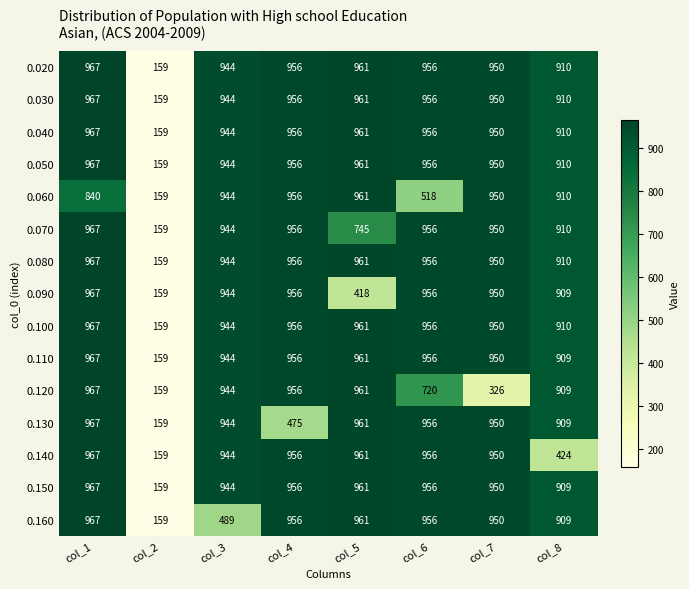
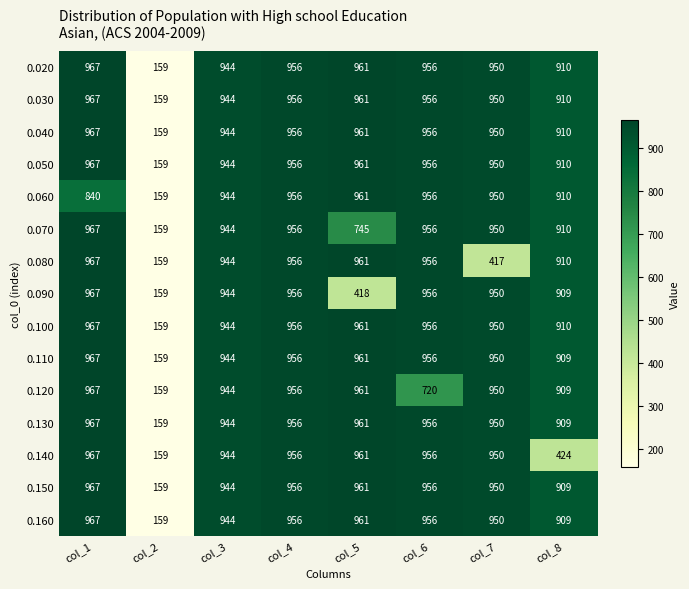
  {
    "0.020": {
      "col_1": 967,
      "col_2": 159,
      "col_3": 944,
      "col_4": 956,
      "col_5": 961,
      "col_6": 956,
      "col_7": 950,
      "col_8": 910
    },
    "0.030": {
      "col_1": 967,
      "col_2": 159,
      "col_3": 944,
      "col_4": 956,
      "col_5": 961,
      "col_6": 956,
      "col_7": 950,
      "col_8": 910
    },
    "0.040": {
      "col_1": 967,
      "col_2": 159,
      "col_3": 944,
      "col_4": 956,
      "col_5": 961,
      "col_6": 956,
      "col_7": 950,
      "col_8": 910
    },
    "0.050": {
      "col_1": 967,
      "col_2": 159,
      "col_3": 944,
      "col_4": 956,
      "col_5": 961,
      "col_6": 956,
      "col_7": 950,
      "col_8": 910
    },
    "0.060": {
      "col_1": 840,
      "col_2": 159,
      "col_3": 944,
      "col_4": 956,
      "col_5": 961,
-     "col_6": 518,
+     "col_6": 956,
      "col_7": 950,
      "col_8": 910
    },
    "0.070": {
      "col_1": 967,
      "col_2": 159,
      "col_3": 944,
      "col_4": 956,
      "col_5": 745,
      "col_6": 956,
      "col_7": 950,
      "col_8": 910
    },
    "0.080": {
      "col_1": 967,
      "col_2": 159,
      "col_3": 944,
      "col_4": 956,
      "col_5": 961,
      "col_6": 956,
-     "col_7": 950,
+     "col_7": 417,
      "col_8": 910
    },
    "0.090": {
      "col_1": 967,
      "col_2": 159,
      "col_3": 944,
      "col_4": 956,
      "col_5": 418,
      "col_6": 956,
      "col_7": 950,
      "col_8": 909
    },
    "0.100": {
      "col_1": 967,
      "col_2": 159,
      "col_3": 944,
      "col_4": 956,
      "col_5": 961,
      "col_6": 956,
      "col_7": 950,
      "col_8": 910
    },
    "0.110": {
      "col_1": 967,
      "col_2": 159,
      "col_3": 944,
      "col_4": 956,
      "col_5": 961,
      "col_6": 956,
      "col_7": 950,
      "col_8": 909
    },
    "0.120": {
      "col_1": 967,
      "col_2": 159,
      "col_3": 944,
      "col_4": 956,
      "col_5": 961,
      "col_6": 720,
-     "col_7": 326,
+     "col_7": 950,
      "col_8": 909
    },
    "0.130": {
      "col_1": 967,
      "col_2": 159,
      "col_3": 944,
-     "col_4": 475,
+     "col_4": 956,
      "col_5": 961,
      "col_6": 956,
      "col_7": 950,
      "col_8": 909
    },
    "0.140": {
      "col_1": 967,
      "col_2": 159,
      "col_3": 944,
      "col_4": 956,
      "col_5": 961,
      "col_6": 956,
      "col_7": 950,
      "col_8": 424
    },
    "0.150": {
      "col_1": 967,
      "col_2": 159,
      "col_3": 944,
      "col_4": 956,
      "col_5": 961,
      "col_6": 956,
      "col_7": 950,
      "col_8": 909
    },
    "0.160": {
      "col_1": 967,
      "col_2": 159,
-     "col_3": 489,
+     "col_3": 944,
      "col_4": 956,
      "col_5": 961,
      "col_6": 956,
      "col_7": 950,
      "col_8": 909
    }
  }
